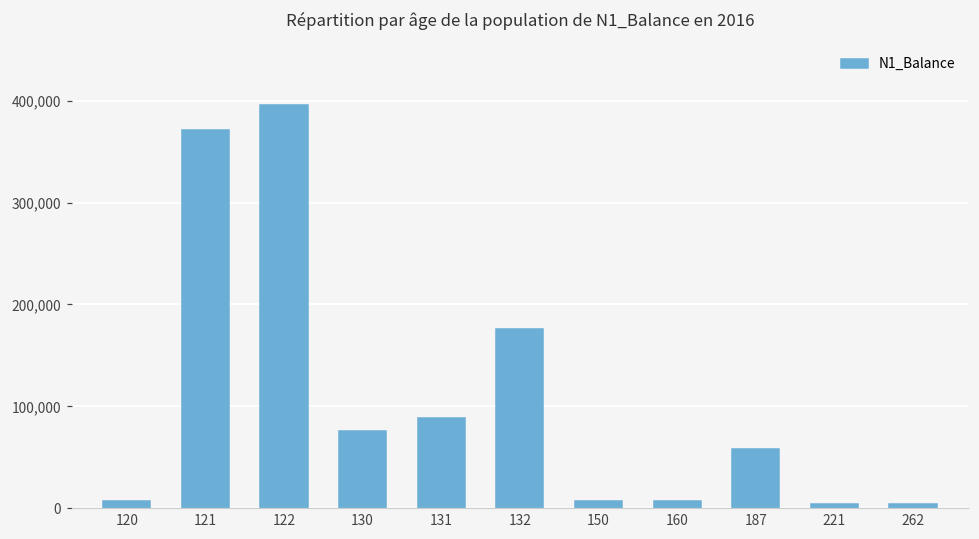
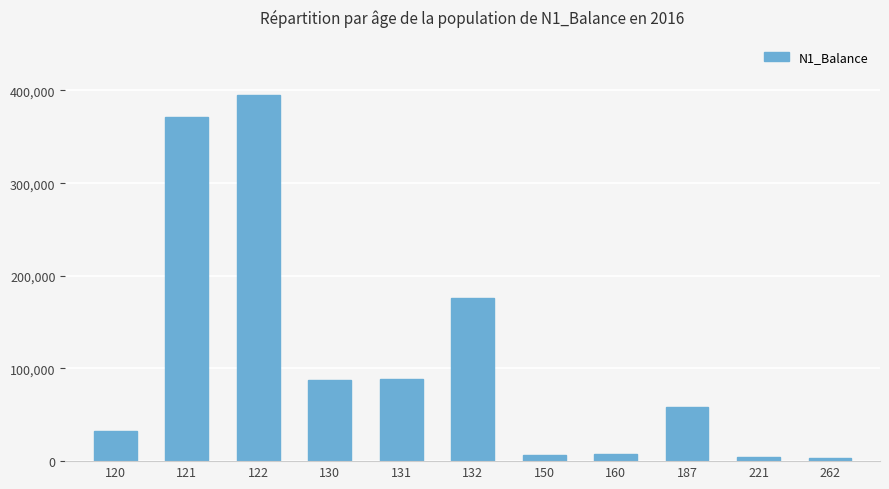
  {
-   "120": "10,000",
+   "120": "30,000",
    "121": "370,000",
    "122": "400,000",
-   "130": "80,000",
+   "130": "90,000",
    "131": "90,000",
    "132": "180,000",
    "150": "10,000",
    "160": "10,000",
    "187": "60,000",
    "221": "0",
    "262": "0"
  }
